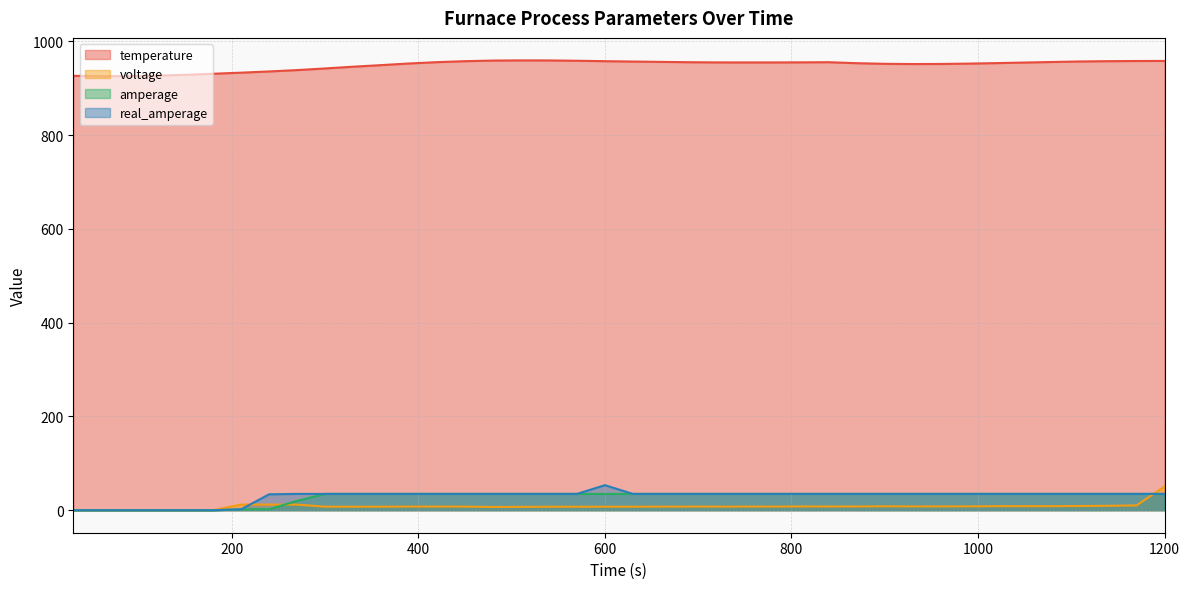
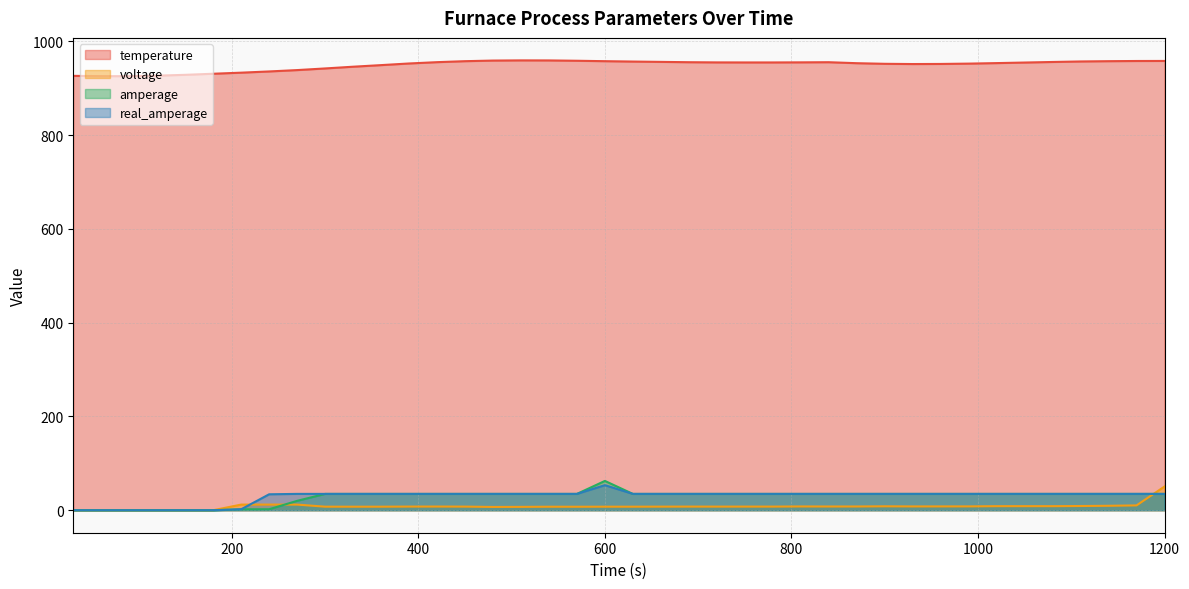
  {
    "temperature": {
      "600": 960,
      "1200": 960
    },
    "voltage": {
      "600": 10,
      "1200": 50
    },
    "amperage": {
-     "600": 30
+     "600": 60
    },
    "real_amperage": {
      "600": 50
    }
  }
